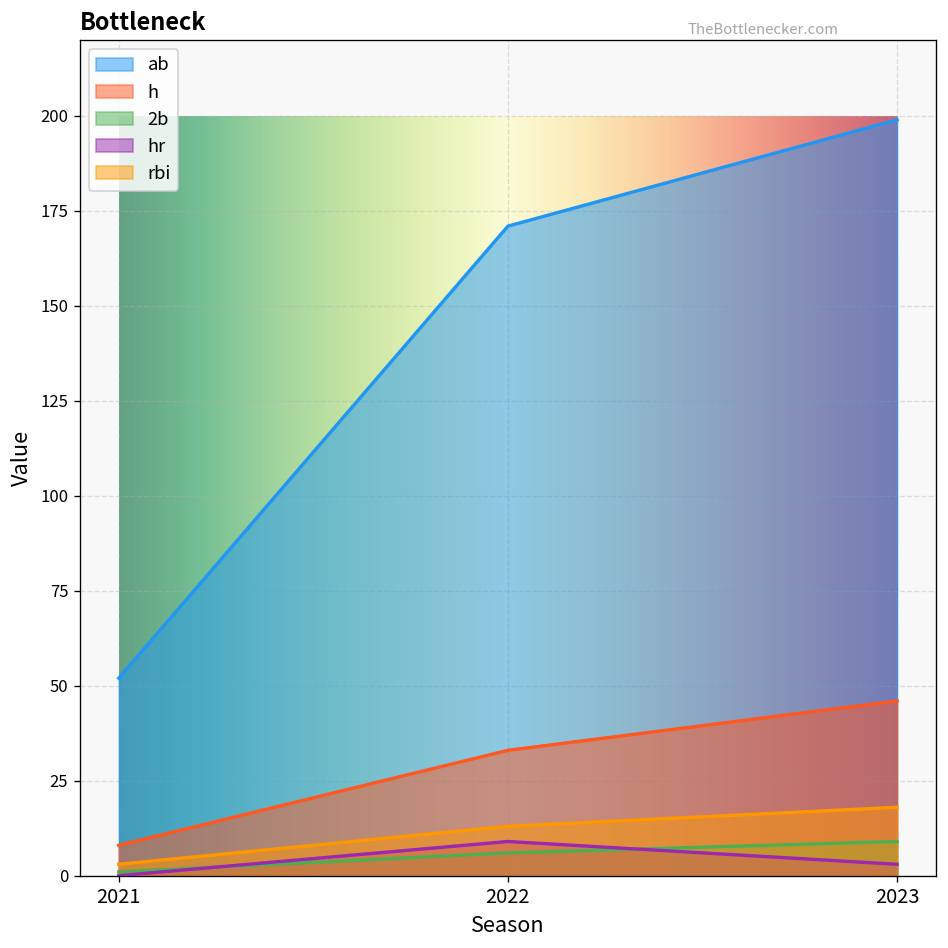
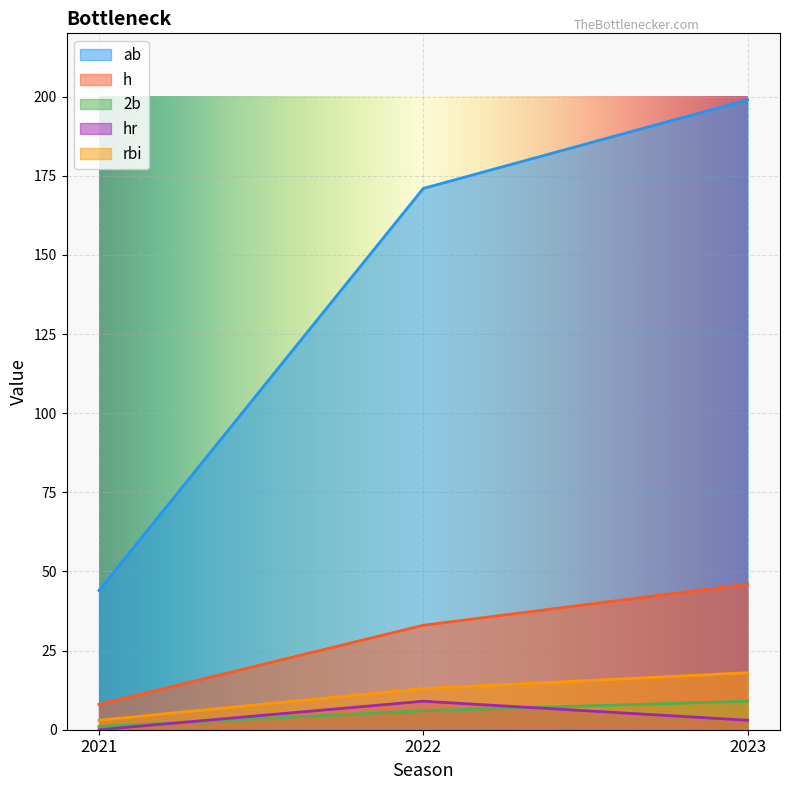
  {
    "ab": {
-     "2021": 52,
+     "2021": 44,
      "2022": 171,
      "2023": 199
    },
    "2b": {
      "2021": 1,
      "2022": 6,
      "2023": 9
    },
    "hr": {
      "2021": 0,
      "2022": 9,
      "2023": 3
    }
  }
